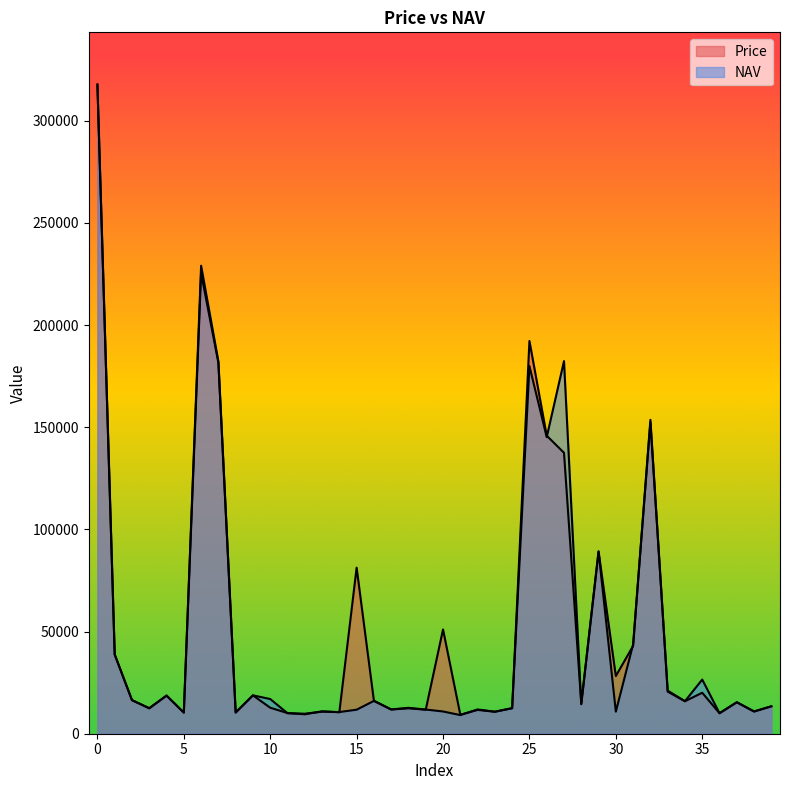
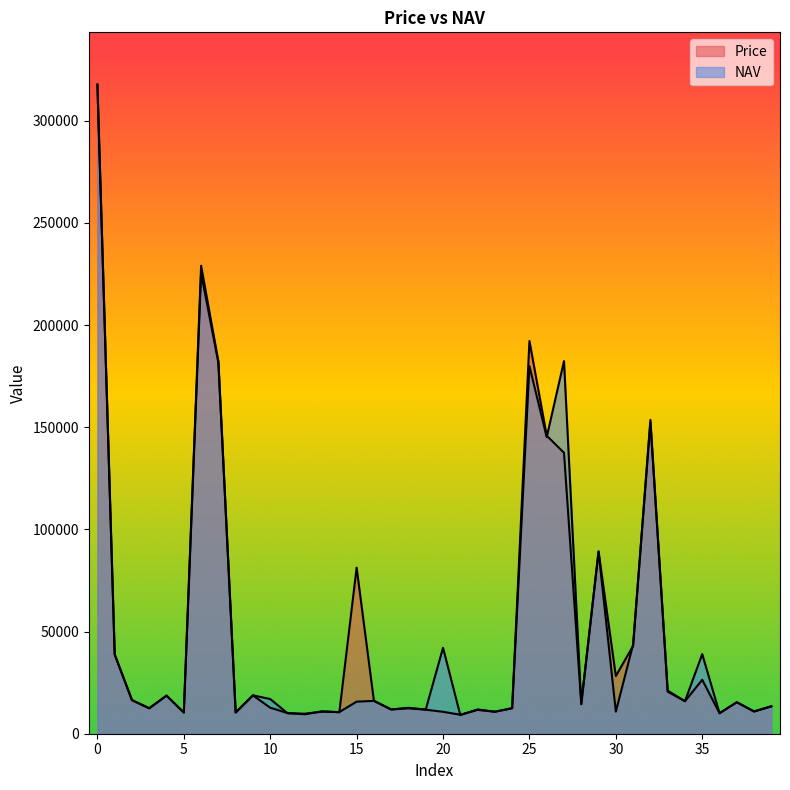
  {
    "Price": {
      "10": 13000,
      "15": 81000,
-     "20": 51000,
+     "20": 11000,
      "25": 192000,
      "30": 28000,
-     "35": 20000
+     "35": 26000
    },
    "NAV": {
      "10": 17000,
-     "15": 12000,
-     "20": 11000,
+     "15": 16000,
+     "20": 42000,
      "25": 180000,
      "30": 11000,
-     "35": 27000
+     "35": 39000
    }
  }
